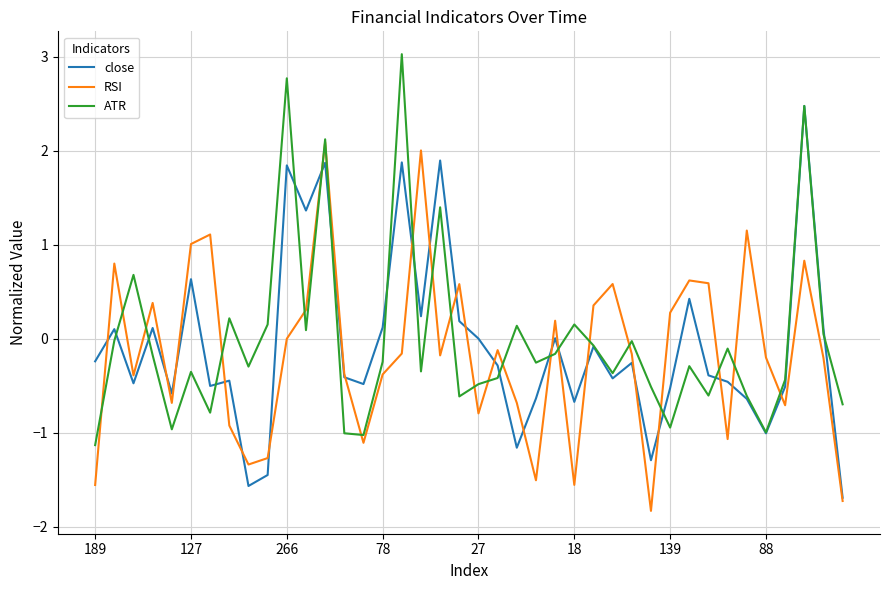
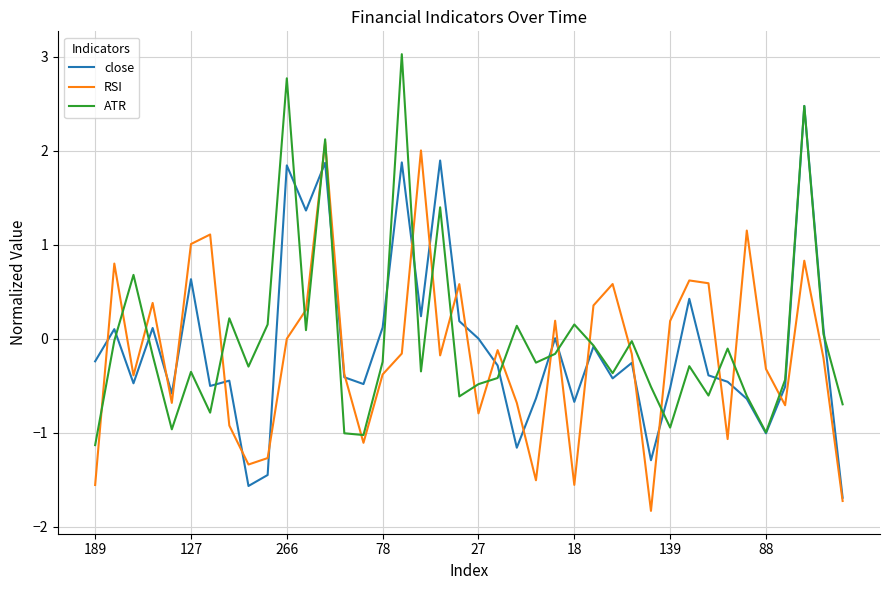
  {
    "close": {
      "189": -0.2,
      "127": 0.6,
      "266": 1.8,
      "78": 0.1,
      "139": -0.5
    },
    "RSI": {
      "189": -1.6,
      "127": 1.0,
      "266": 0.0,
      "78": -0.4,
-     "139": 0.3,
-     "88": -0.2
+     "139": 0.2,
+     "88": -0.3
    },
    "ATR": {
      "189": -1.1,
      "127": -0.4,
      "266": 2.8,
      "78": -0.2,
      "139": -0.9
    }
  }
